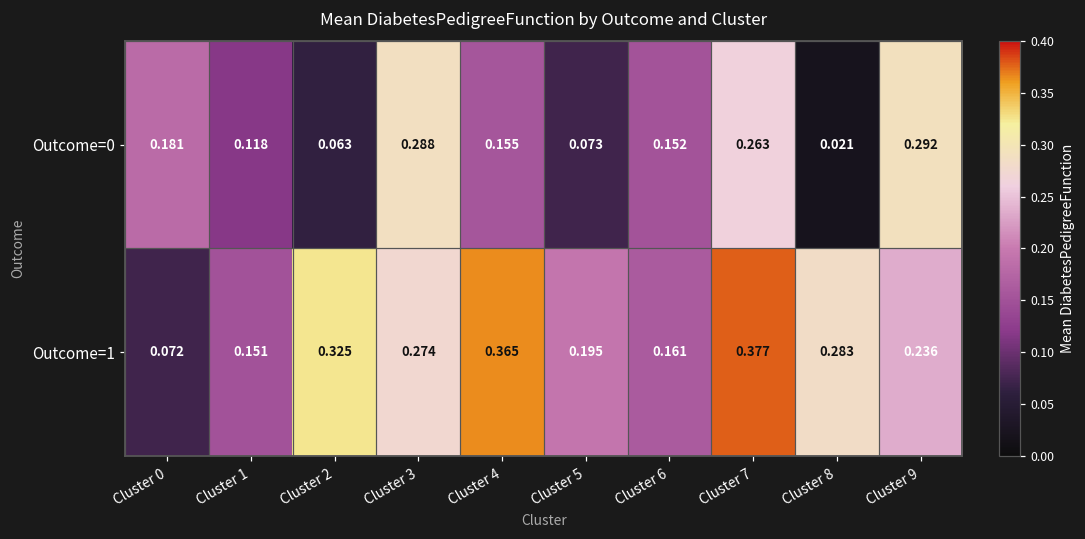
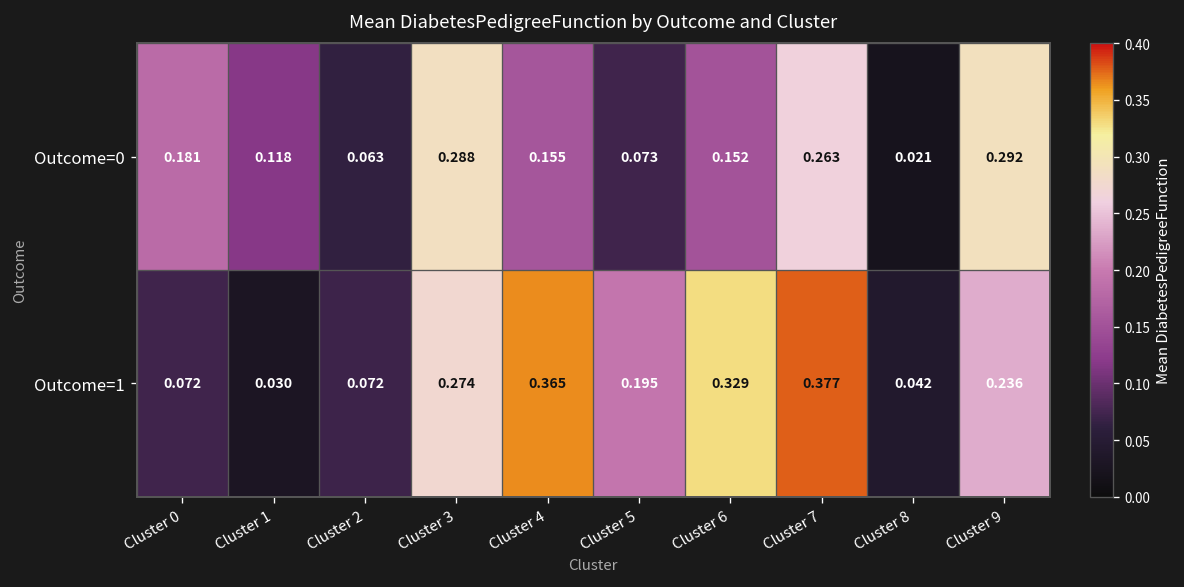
  {
    "Outcome=0": {
      "Cluster 0": 0.181,
      "Cluster 1": 0.118,
      "Cluster 2": 0.063,
      "Cluster 3": 0.288,
      "Cluster 4": 0.155,
      "Cluster 5": 0.073,
      "Cluster 6": 0.152,
      "Cluster 7": 0.263,
      "Cluster 8": 0.021,
      "Cluster 9": 0.292
    },
    "Outcome=1": {
      "Cluster 0": 0.072,
-     "Cluster 1": 0.151,
-     "Cluster 2": 0.325,
+     "Cluster 1": 0.030,
+     "Cluster 2": 0.072,
      "Cluster 3": 0.274,
      "Cluster 4": 0.365,
      "Cluster 5": 0.195,
-     "Cluster 6": 0.161,
+     "Cluster 6": 0.329,
      "Cluster 7": 0.377,
-     "Cluster 8": 0.283,
+     "Cluster 8": 0.042,
      "Cluster 9": 0.236
    }
  }
